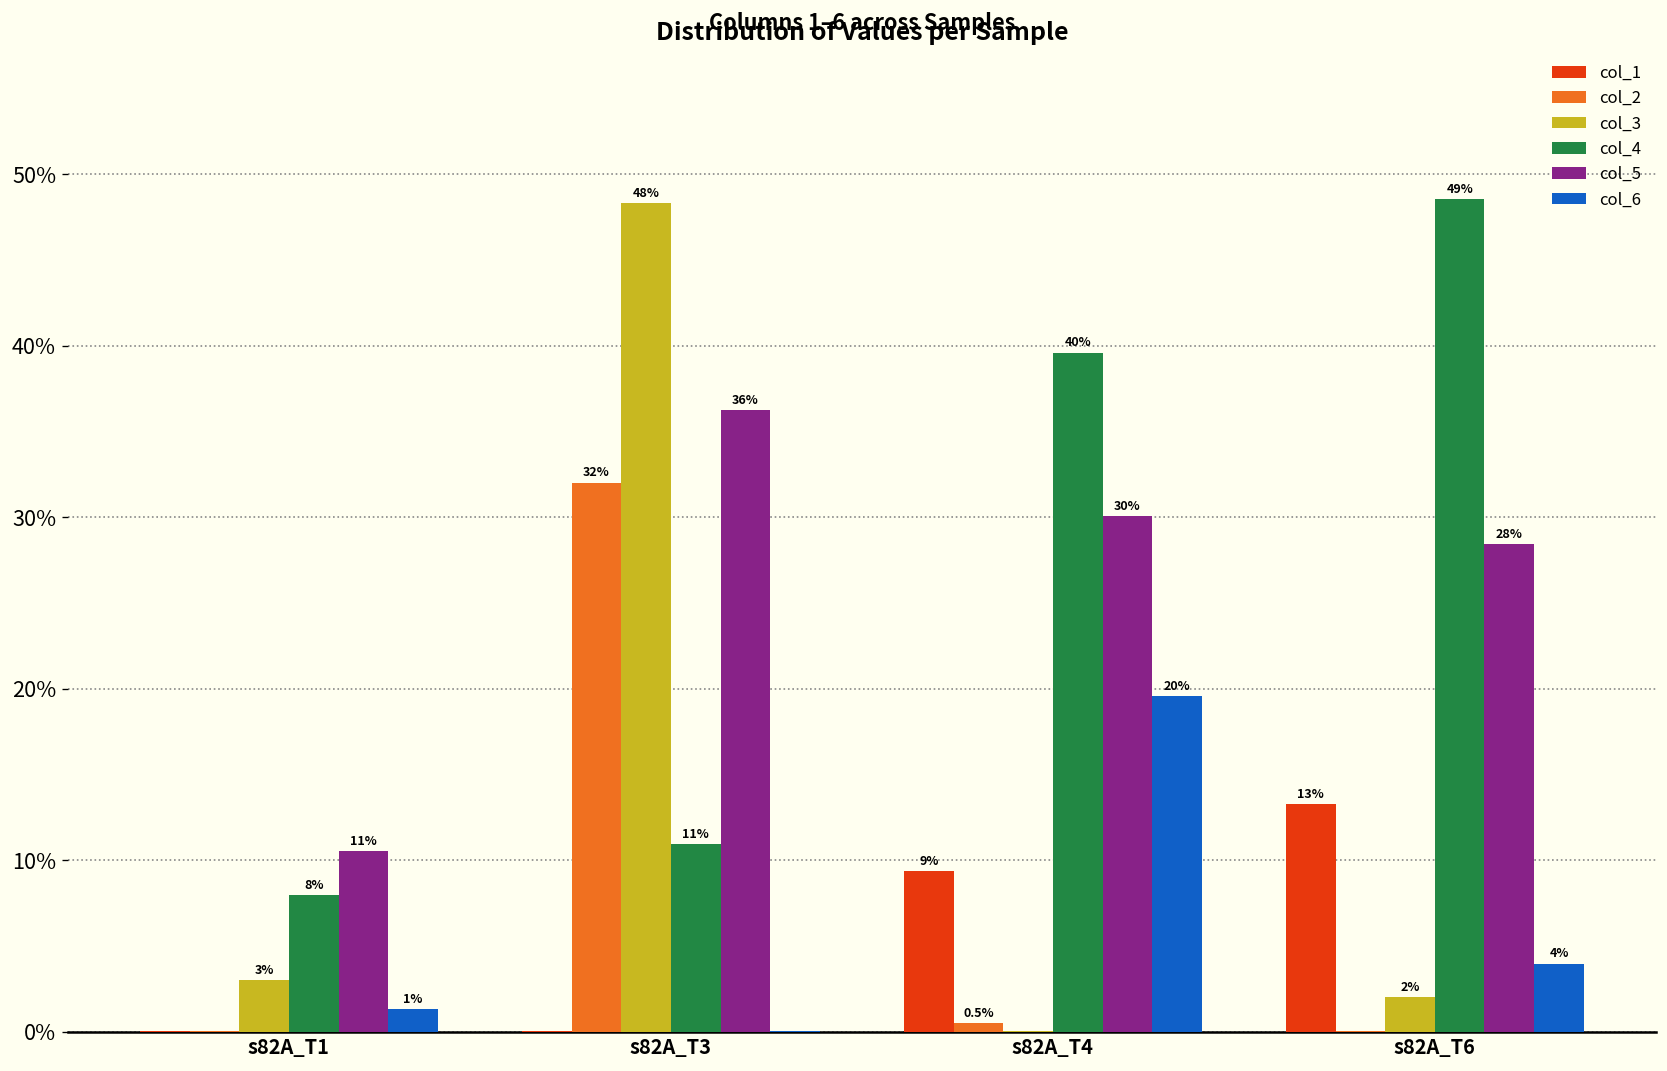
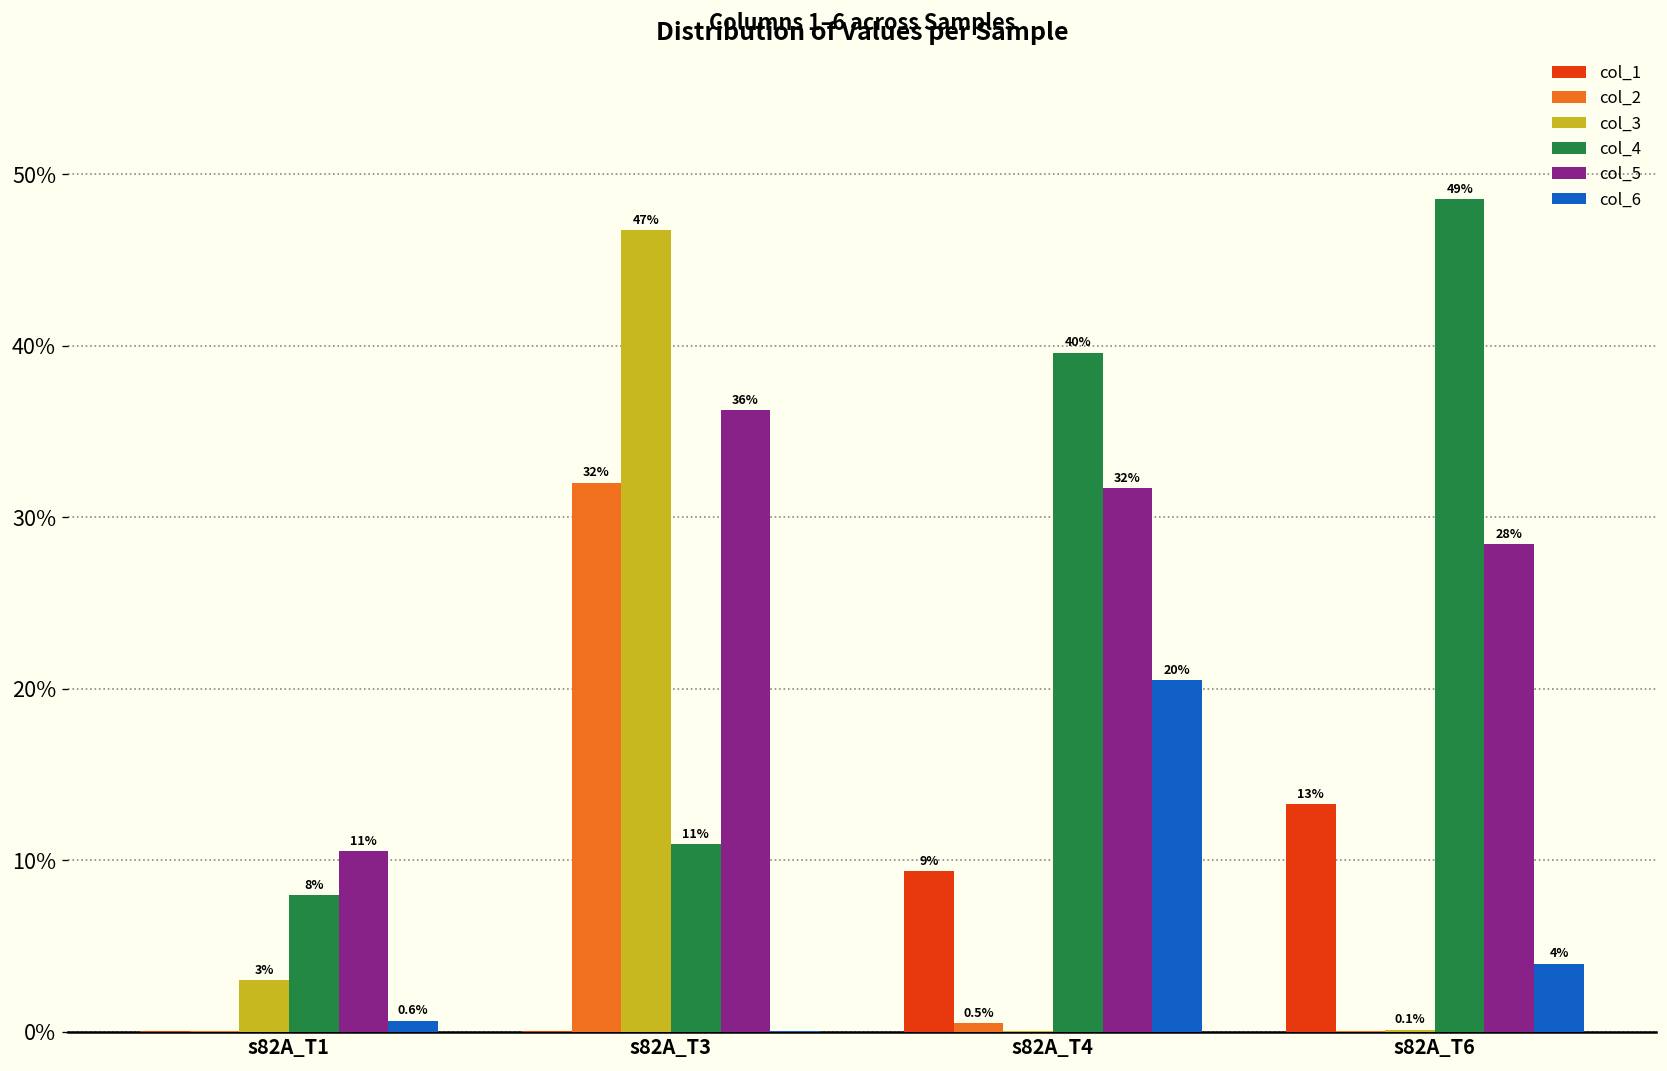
  {
    "col_3": {
      "s82A_T1": "3%",
-     "s82A_T3": "48%",
-     "s82A_T6": "2%"
+     "s82A_T3": "47%",
+     "s82A_T6": "0.1%"
    },
    "col_4": {
      "s82A_T1": "8%",
      "s82A_T3": "11%",
      "s82A_T4": "40%",
      "s82A_T6": "49%"
    },
    "col_5": {
      "s82A_T1": "11%",
      "s82A_T3": "36%",
-     "s82A_T4": "30%",
+     "s82A_T4": "32%",
      "s82A_T6": "28%"
    },
    "col_6": {
-     "s82A_T1": "1%",
-     "s82A_T4": "19.6%",
+     "s82A_T1": "0.6%",
+     "s82A_T4": "20.5%",
      "s82A_T6": "4%"
    }
  }
